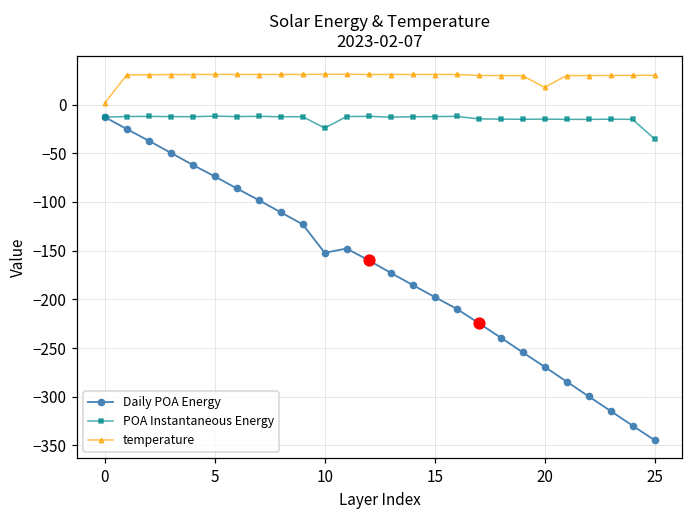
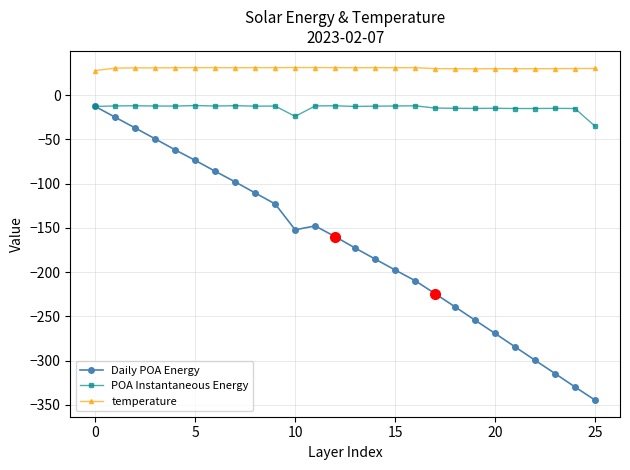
  {
    "Daily POA Energy": {
      "5": -70,
      "10": -150,
      "15": -200,
      "20": -270,
      "25": -340
    },
    "POA Instantaneous Energy": {
      "5": -10,
      "10": -20,
      "15": -10,
      "20": -10,
      "25": -40
    },
    "temperature": {
-     "0": 0,
+     "0": 30,
      "5": 30,
      "10": 30,
      "15": 30,
-     "20": 20,
+     "20": 30,
      "25": 30
    }
  }
